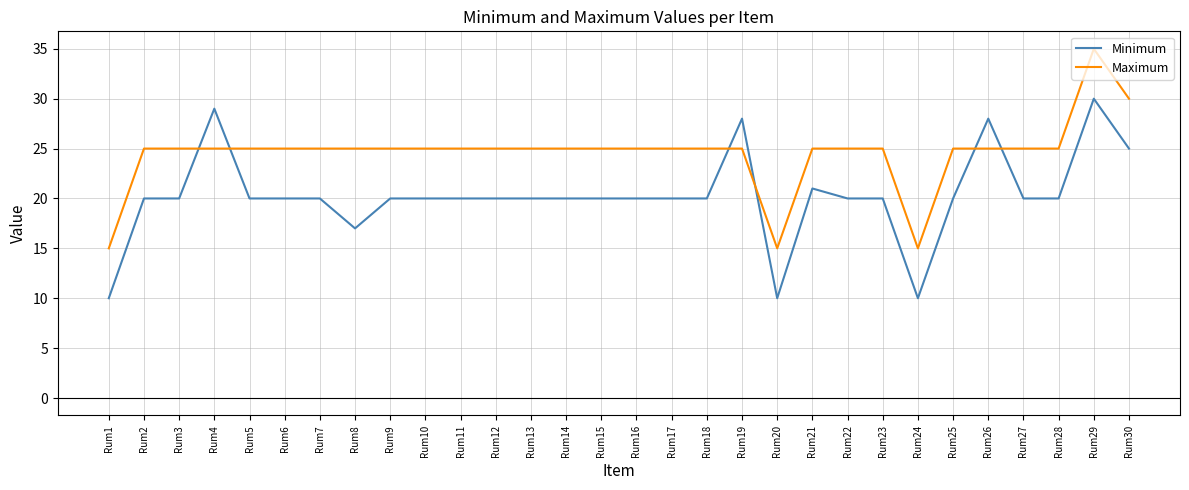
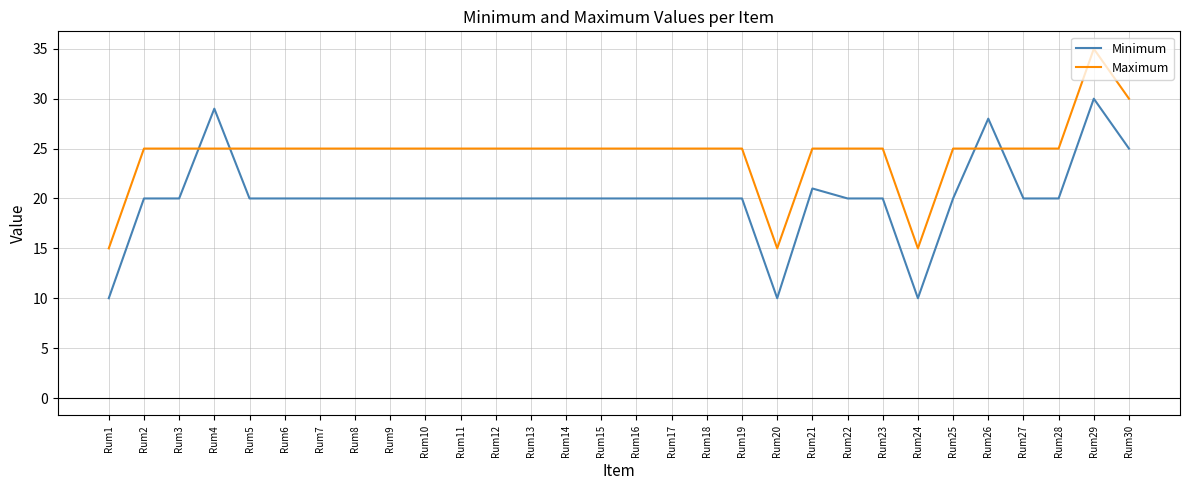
  {
    "Minimum": {
      "Rum1": 10,
      "Rum2": 20,
      "Rum3": 20,
      "Rum4": 29,
      "Rum5": 20,
      "Rum6": 20,
      "Rum7": 20,
-     "Rum8": 17,
+     "Rum8": 20,
      "Rum9": 20,
      "Rum10": 20,
      "Rum11": 20,
      "Rum12": 20,
      "Rum13": 20,
      "Rum14": 20,
      "Rum15": 20,
      "Rum16": 20,
      "Rum17": 20,
      "Rum18": 20,
-     "Rum19": 28,
+     "Rum19": 20,
      "Rum20": 10,
      "Rum21": 21,
      "Rum22": 20,
      "Rum23": 20,
      "Rum24": 10,
      "Rum25": 20,
      "Rum26": 28,
      "Rum27": 20,
      "Rum28": 20,
      "Rum29": 30,
      "Rum30": 25
    },
    "Maximum": {
      "Rum1": 15,
      "Rum2": 25,
      "Rum3": 25,
      "Rum4": 25,
      "Rum5": 25,
      "Rum6": 25,
      "Rum7": 25,
      "Rum8": 25,
      "Rum9": 25,
      "Rum10": 25,
      "Rum11": 25,
      "Rum12": 25,
      "Rum13": 25,
      "Rum14": 25,
      "Rum15": 25,
      "Rum16": 25,
      "Rum17": 25,
      "Rum18": 25,
      "Rum19": 25,
      "Rum20": 15,
      "Rum21": 25,
      "Rum22": 25,
      "Rum23": 25,
      "Rum24": 15,
      "Rum25": 25,
      "Rum26": 25,
      "Rum27": 25,
      "Rum28": 25,
      "Rum30": 30
    }
  }
